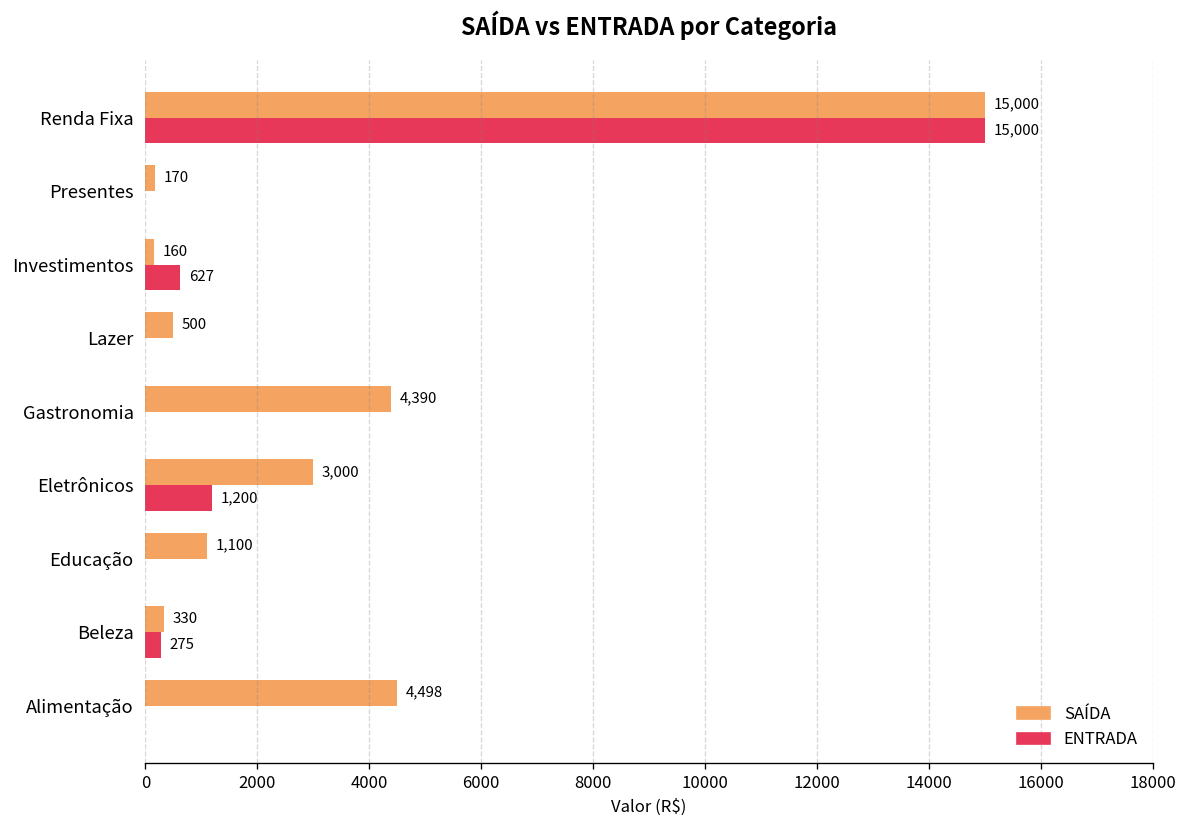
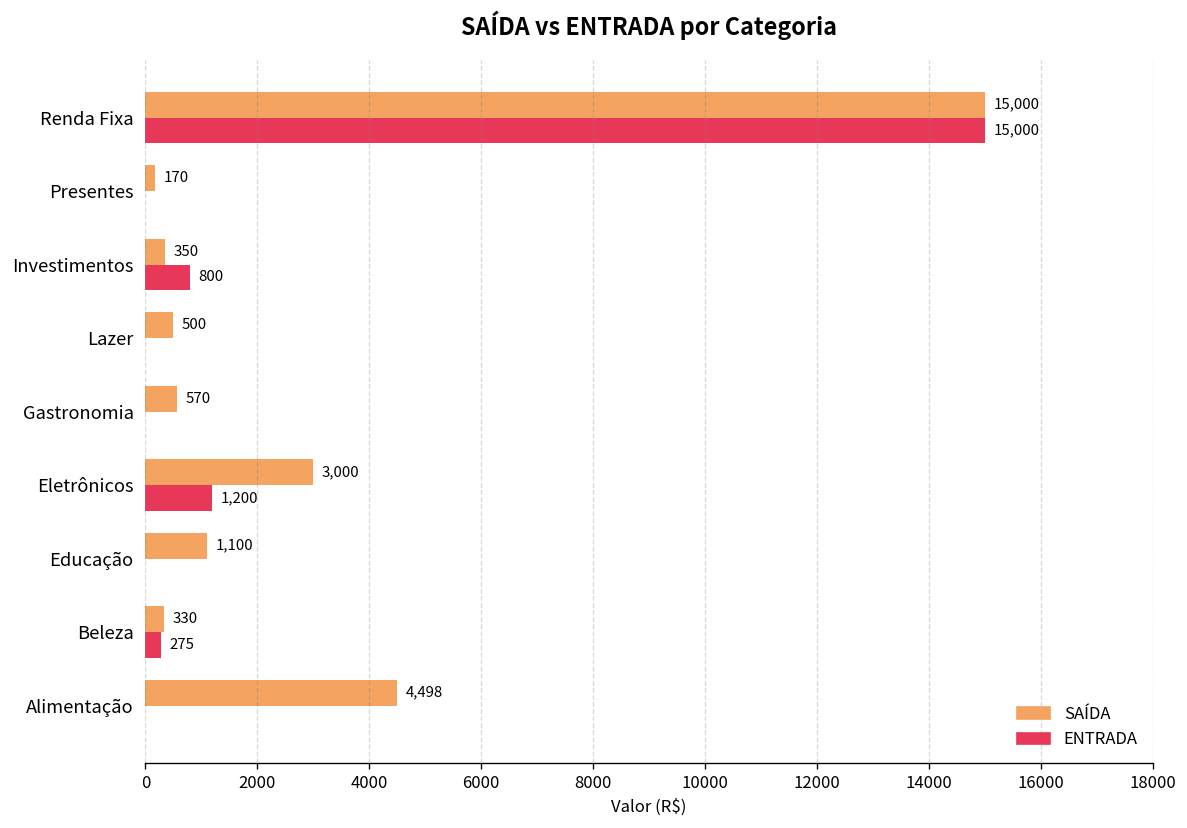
  {
    "SAÍDA": {
      "Renda Fixa": "15,000",
      "Presentes": "170",
-     "Investimentos": "160",
+     "Investimentos": "350",
      "Lazer": "500",
-     "Gastronomia": "4,390",
+     "Gastronomia": "570",
      "Eletrônicos": "3,000",
      "Educação": "1,100",
      "Beleza": "330",
      "Alimentação": "4,498"
    },
    "ENTRADA": {
      "Renda Fixa": "15,000",
-     "Investimentos": "627",
+     "Investimentos": "800",
      "Eletrônicos": "1,200",
      "Beleza": "275"
    }
  }
